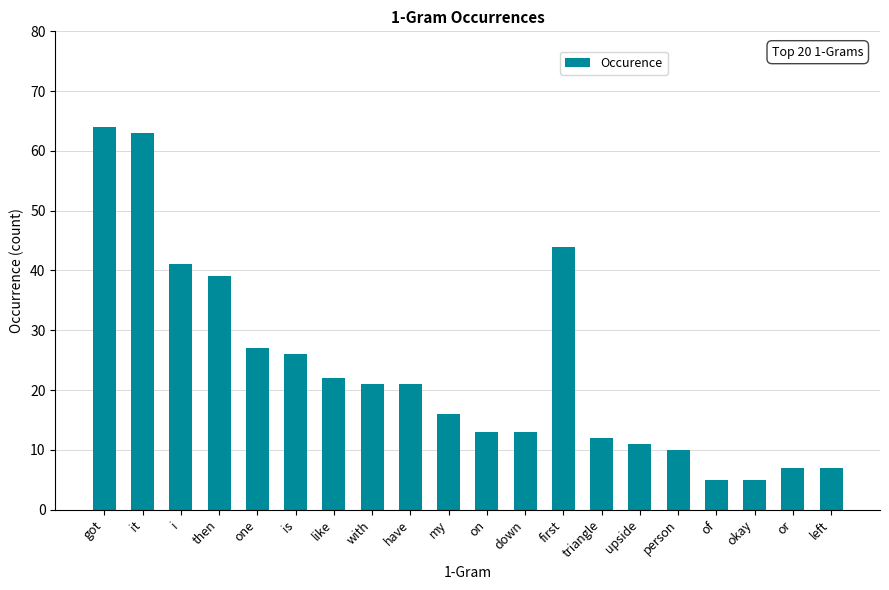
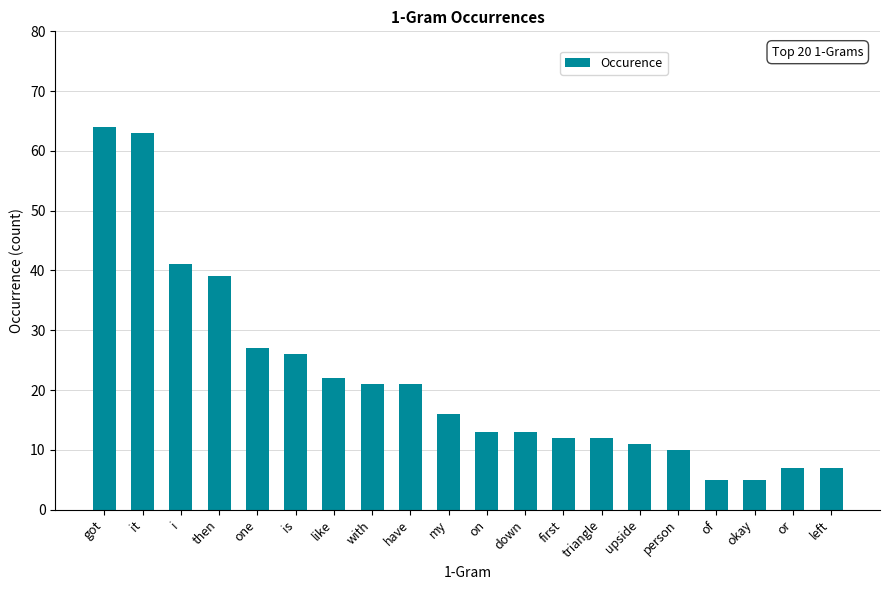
  {
    "got": 64,
    "it": 63,
    "i": 41,
    "then": 39,
    "one": 27,
    "is": 26,
    "like": 22,
    "with": 21,
    "have": 21,
    "my": 16,
    "on": 13,
    "down": 13,
-   "first": 44,
+   "first": 12,
    "triangle": 12,
    "upside": 11,
    "person": 10,
    "of": 5,
    "okay": 5,
    "or": 7,
    "left": 7
  }
